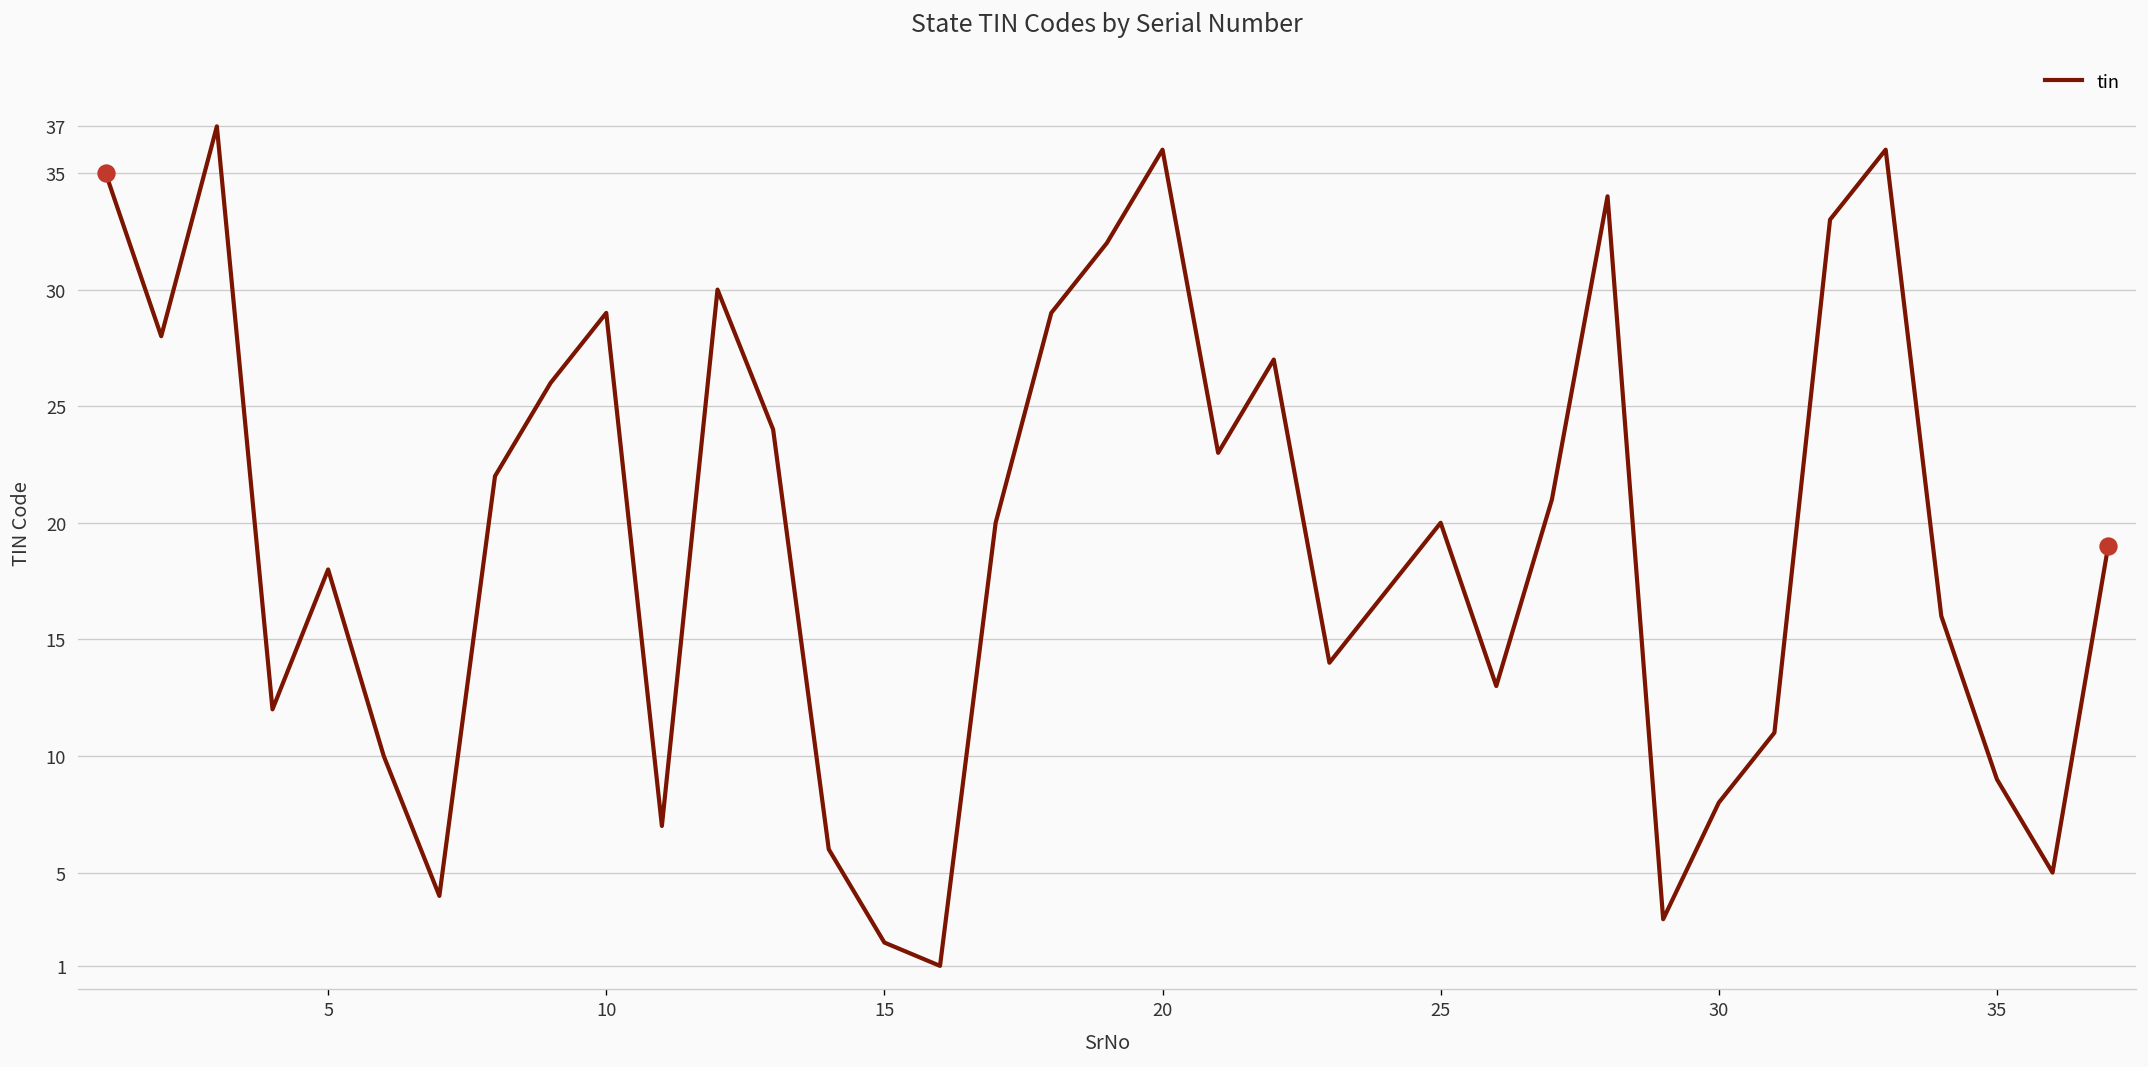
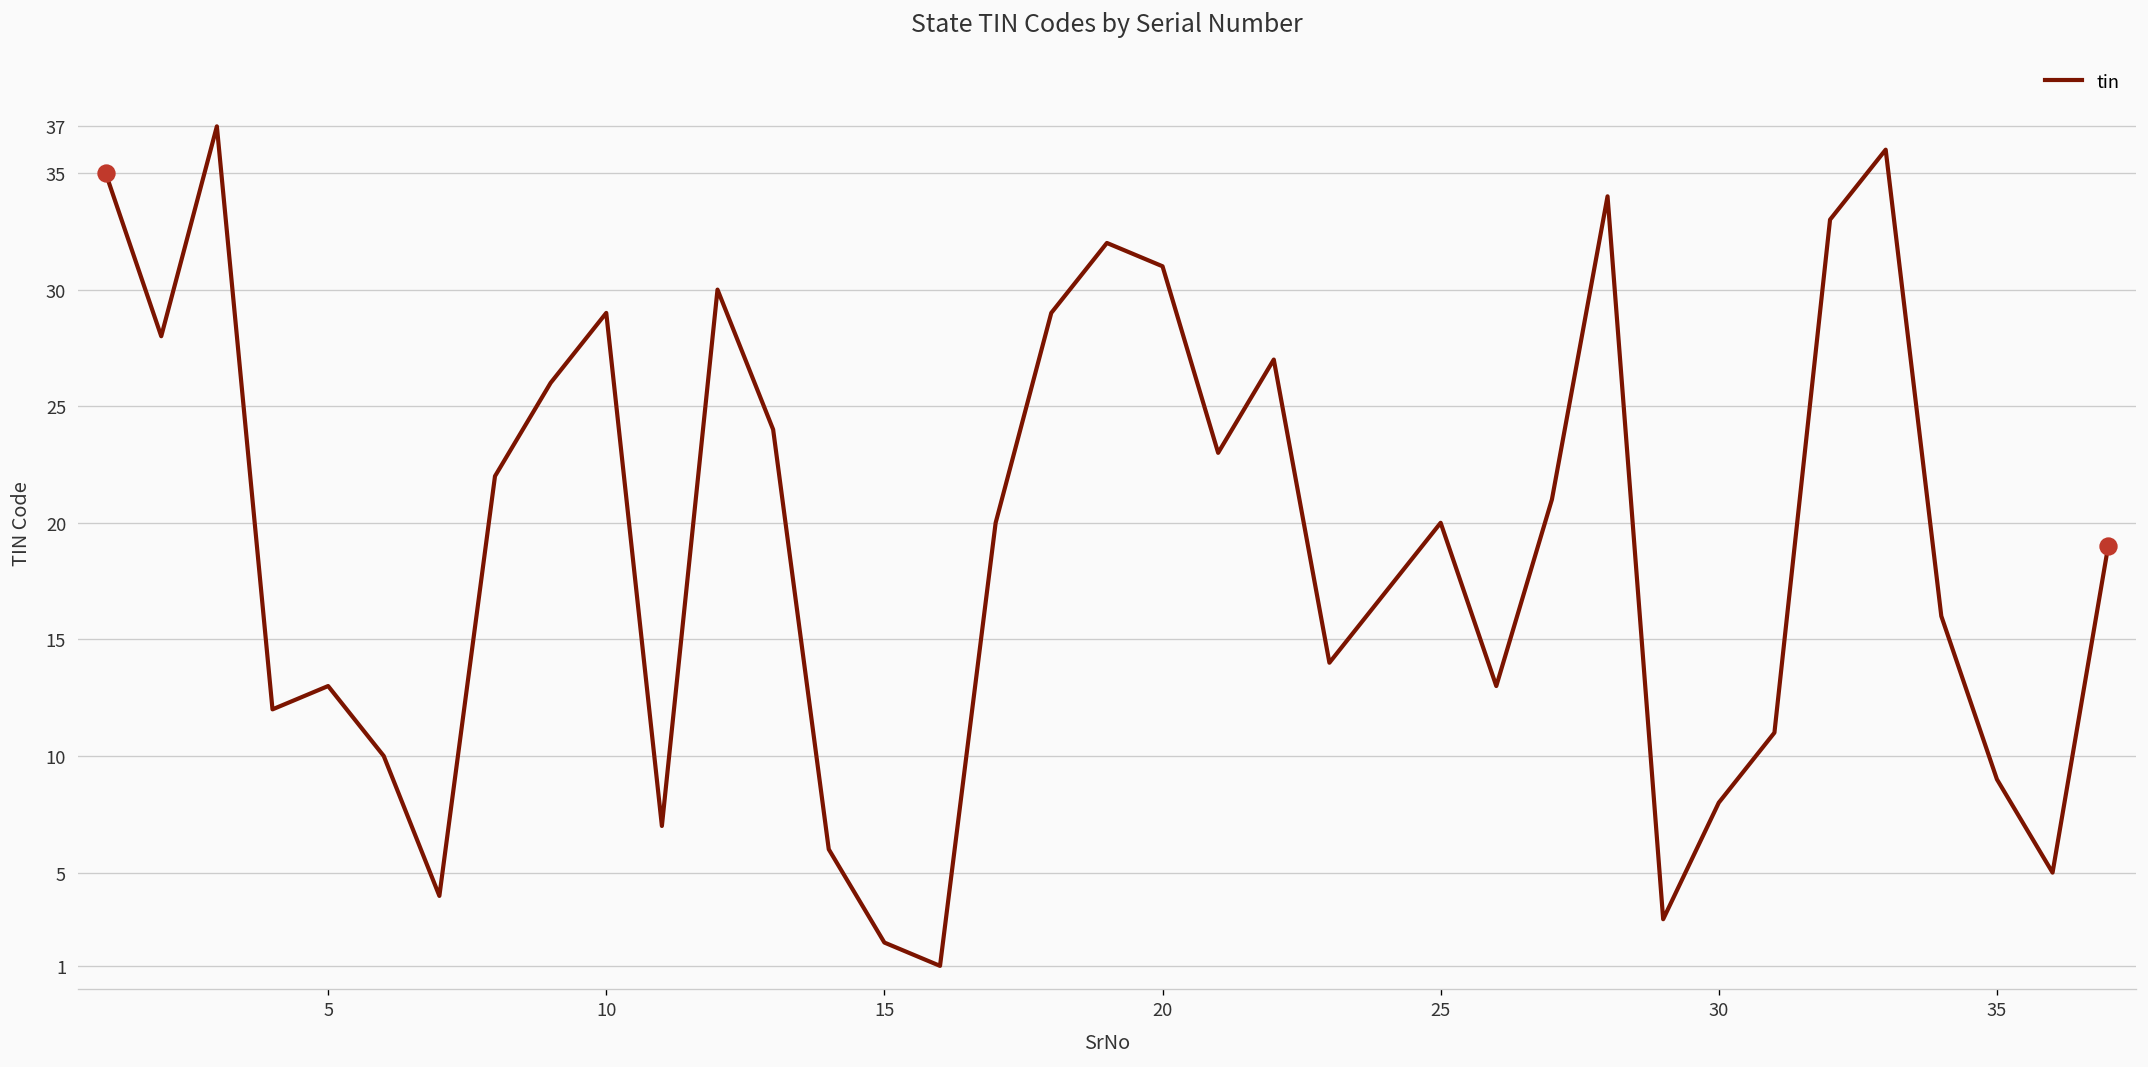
  {
    "tin": {
-     "5": 18,
+     "5": 13,
      "10": 29,
      "15": 2,
-     "20": 36,
+     "20": 31,
      "25": 20,
      "30": 8,
      "35": 9
    }
  }
